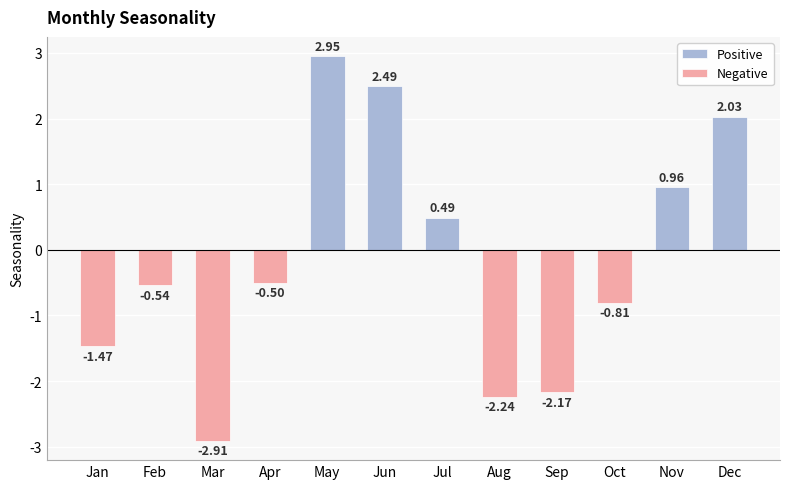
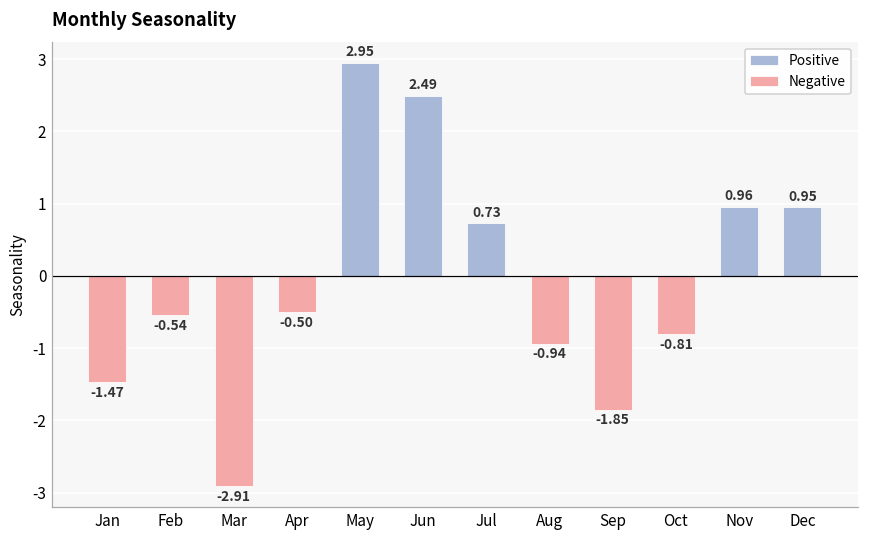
  {
    "Positive": {
      "May": 2.95,
      "Jun": 2.49,
-     "Jul": 0.49,
+     "Jul": 0.73,
      "Nov": 0.96,
-     "Dec": 2.03
+     "Dec": 0.95
    },
    "Negative": {
      "Jan": -1.47,
      "Feb": -0.54,
      "Mar": -2.91,
      "Apr": -0.50,
-     "Aug": -2.24,
-     "Sep": -2.17,
+     "Aug": -0.94,
+     "Sep": -1.85,
      "Oct": -0.81
    }
  }
